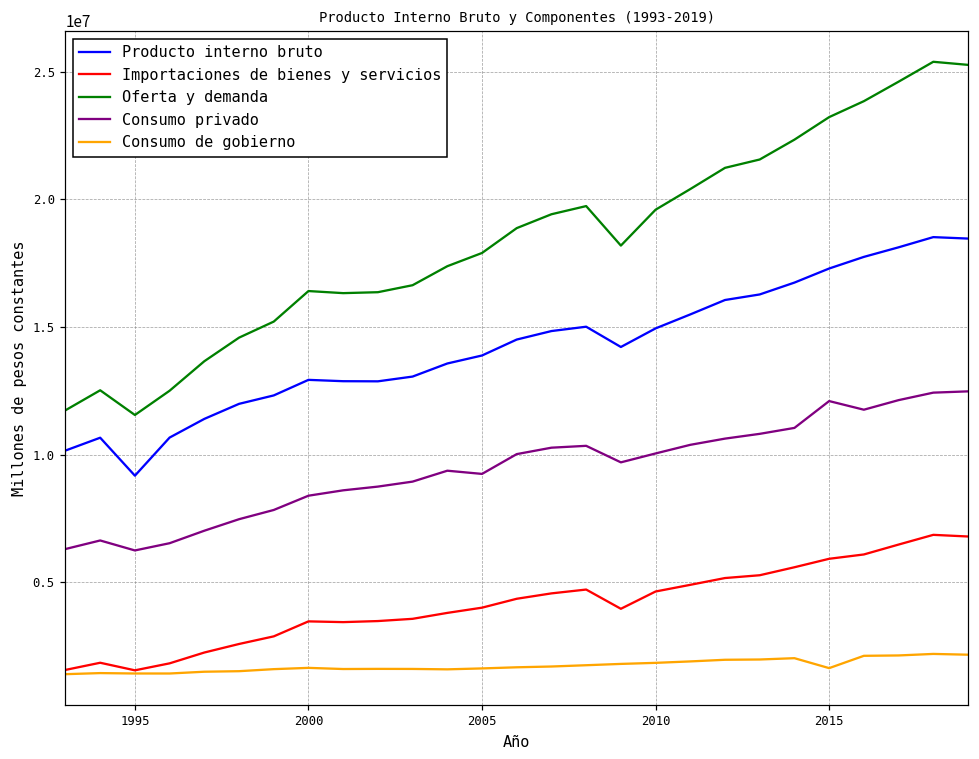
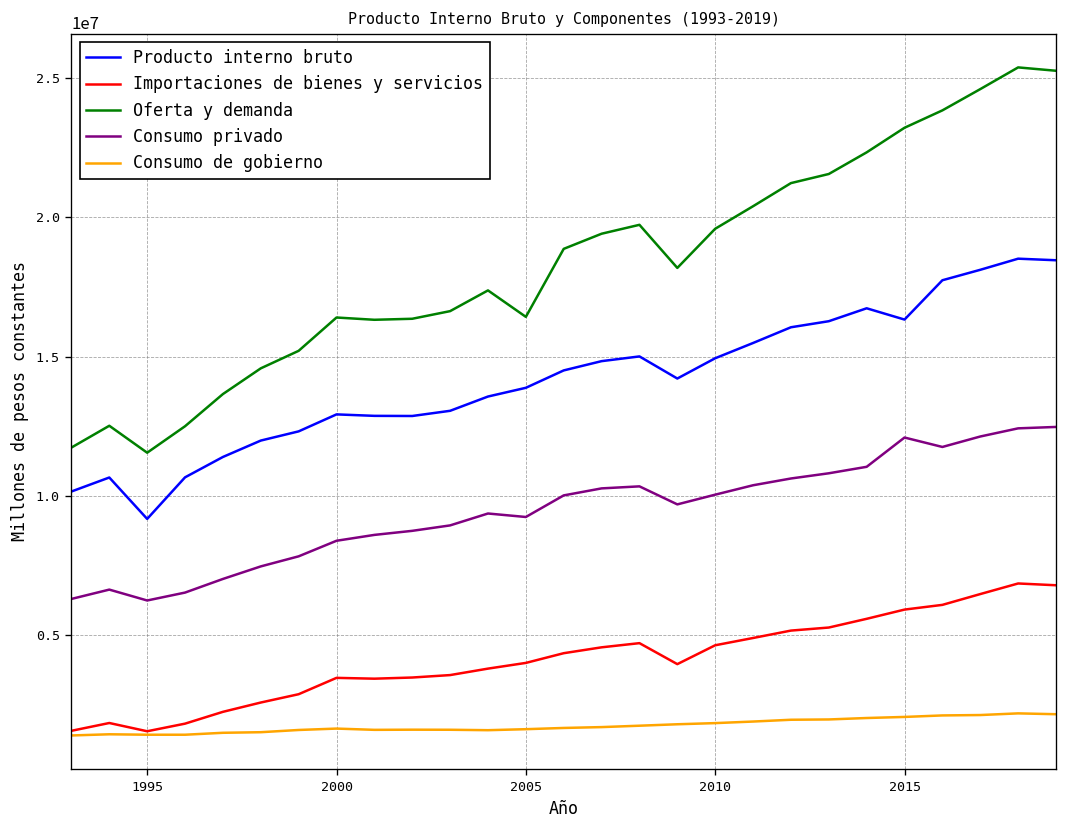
  {
    "Producto interno bruto": {
      "1995": 9200000,
      "2000": 12900000,
      "2005": 13900000,
      "2010": 14900000,
-     "2015": 17300000
+     "2015": 16300000
    },
    "Importaciones de bienes y servicios": {
      "1995": 1600000,
      "2000": 3500000,
      "2005": 4000000,
      "2010": 4600000,
      "2015": 5900000
    },
    "Oferta y demanda": {
      "1995": 11600000,
      "2000": 16400000,
-     "2005": 17900000,
+     "2005": 16400000,
      "2010": 19600000,
      "2015": 23200000
    },
    "Consumo privado": {
      "1995": 6300000,
      "2000": 8400000,
      "2005": 9300000,
      "2010": 10100000,
      "2015": 12100000
    },
    "Consumo de gobierno": {
      "1995": 1400000,
      "2000": 1700000,
      "2005": 1600000,
      "2010": 1900000,
-     "2015": 1600000
+     "2015": 2100000
    }
  }
